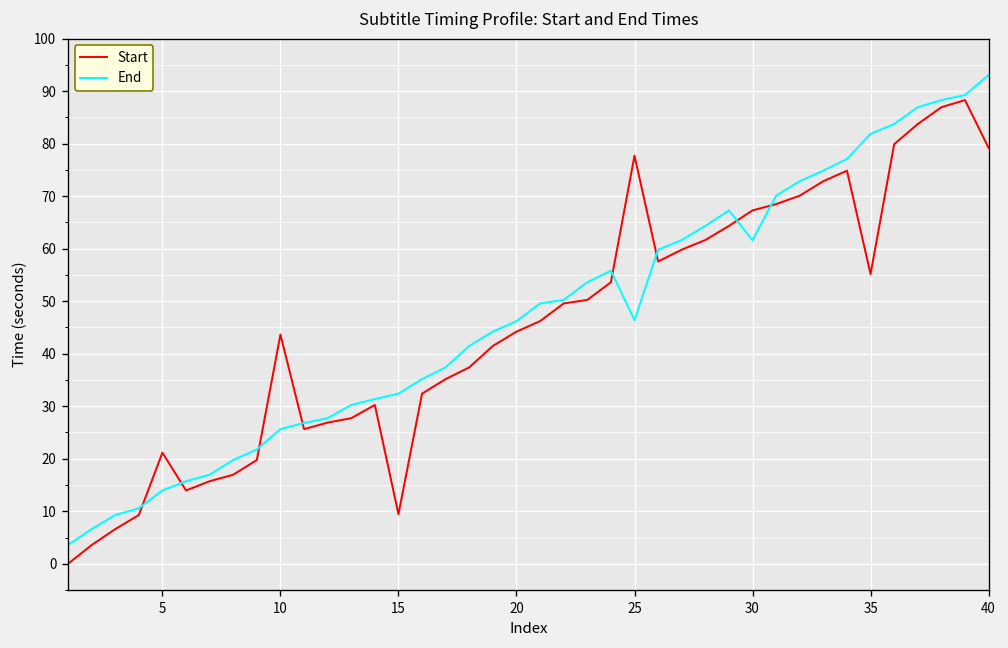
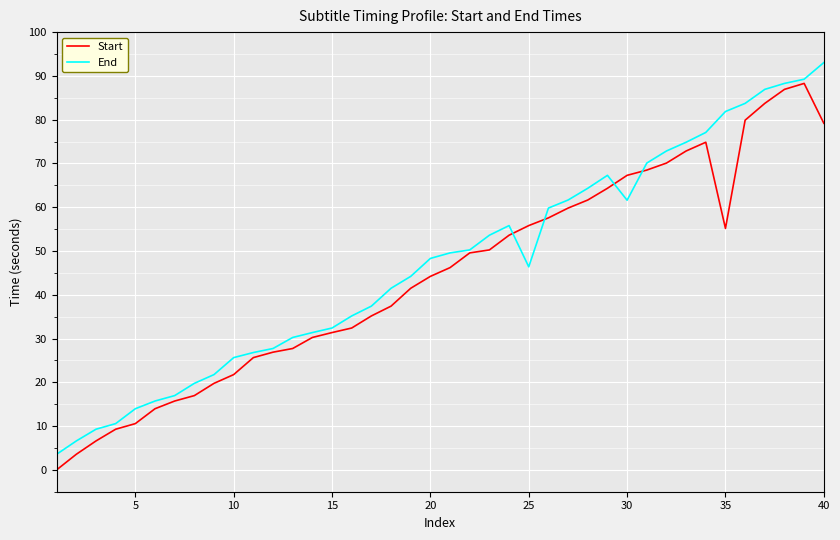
  {
    "Start": {
-     "5": 21,
-     "10": 44,
-     "15": 9,
+     "5": 11,
+     "10": 22,
+     "15": 31,
      "20": 44,
-     "25": 78,
+     "25": 56,
      "30": 67,
      "35": 55,
      "40": 79
    },
    "End": {
      "5": 14,
      "10": 26,
      "15": 32,
-     "20": 46,
+     "20": 48,
      "25": 46,
      "30": 62,
      "35": 82,
      "40": 93
    }
  }
